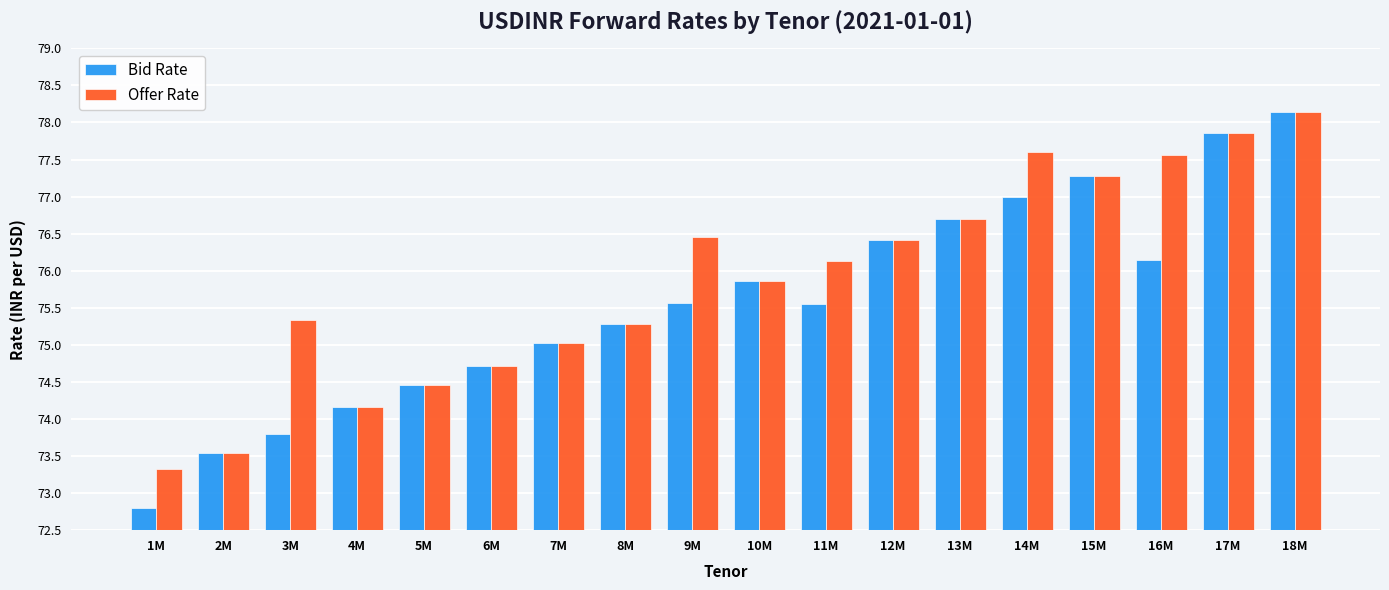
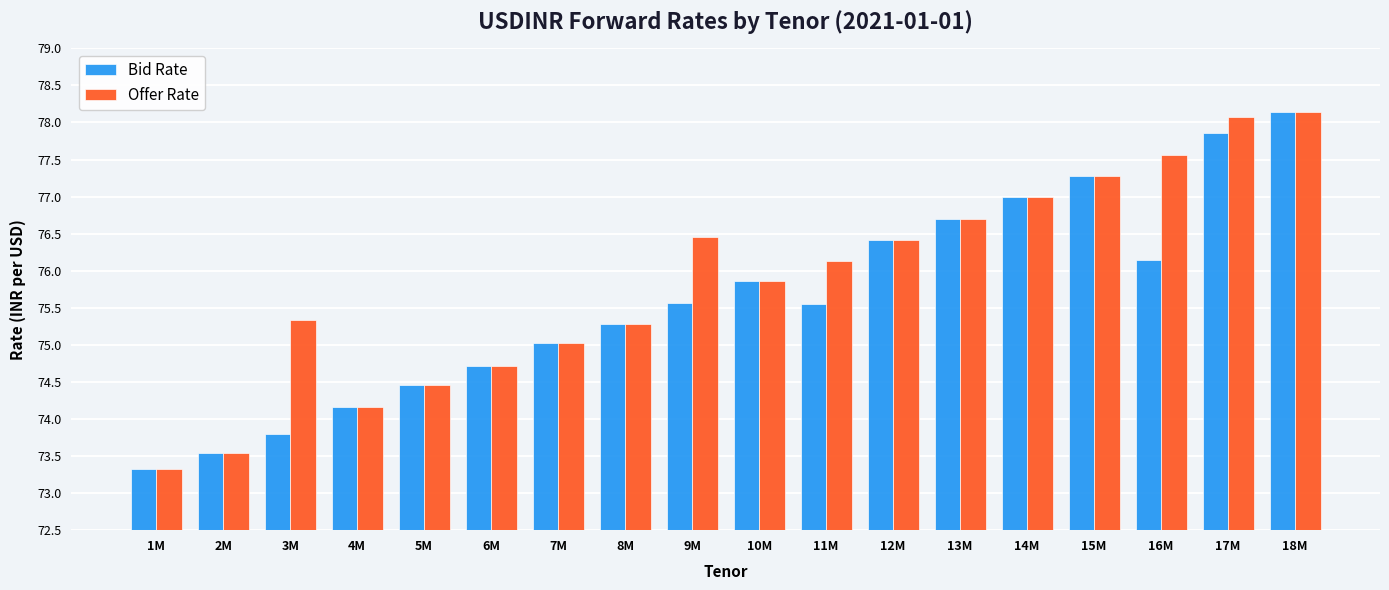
  {
    "Bid Rate": {
-     "1M": 72.8,
+     "1M": 73.3,
      "2M": 73.5,
      "3M": 73.8,
      "4M": 74.2,
      "5M": 74.5,
      "6M": 74.7,
      "7M": 75.0,
      "8M": 75.3,
      "9M": 75.6,
      "10M": 75.9,
      "11M": 75.6,
      "12M": 76.4,
      "13M": 76.7,
      "14M": 77.0,
      "15M": 77.3,
      "16M": 76.1,
      "17M": 77.9,
      "18M": 78.1
    },
    "Offer Rate": {
      "1M": 73.3,
      "2M": 73.5,
      "3M": 75.3,
      "4M": 74.2,
      "5M": 74.5,
      "6M": 74.7,
      "7M": 75.0,
      "8M": 75.3,
      "9M": 76.5,
      "10M": 75.9,
      "11M": 76.1,
      "12M": 76.4,
      "13M": 76.7,
-     "14M": 77.6,
+     "14M": 77.0,
      "15M": 77.3,
      "16M": 77.6,
-     "17M": 77.9,
+     "17M": 78.1,
      "18M": 78.1
    }
  }
